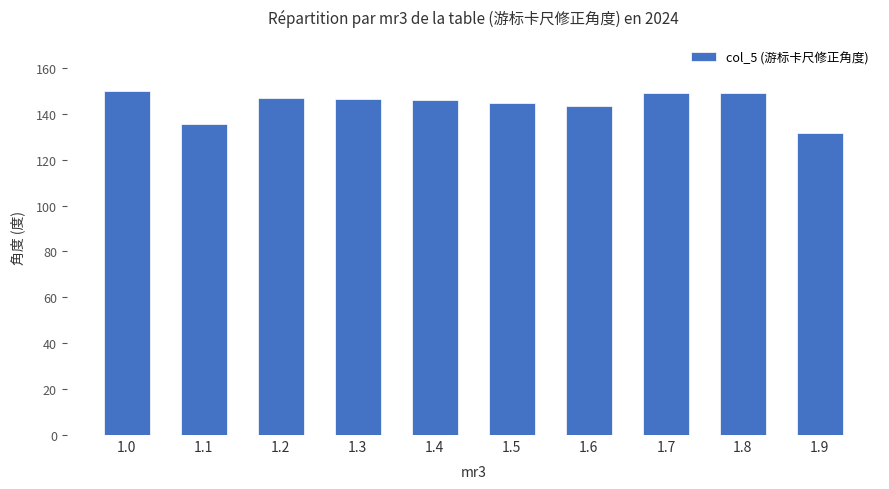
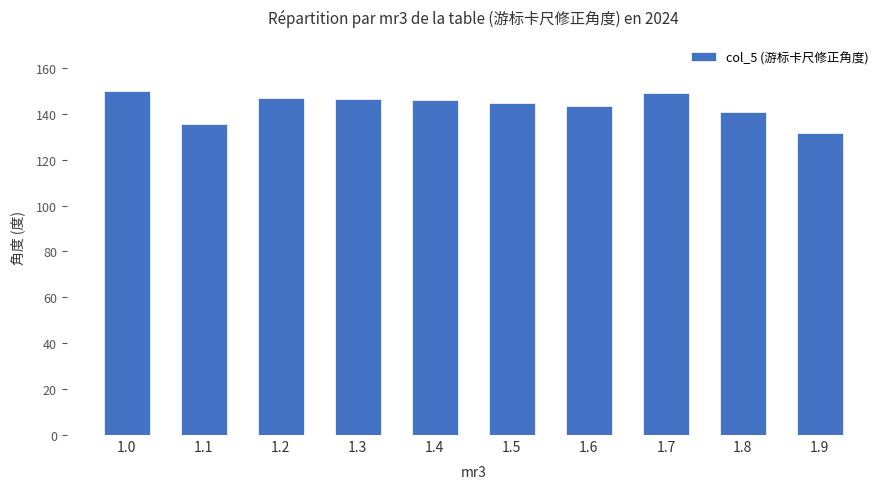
  {
    "1.0": 150,
    "1.1": 136,
    "1.2": 147,
    "1.3": 147,
    "1.4": 146,
    "1.5": 145,
    "1.6": 143,
    "1.7": 149,
-   "1.8": 149,
+   "1.8": 141,
    "1.9": 131
  }
